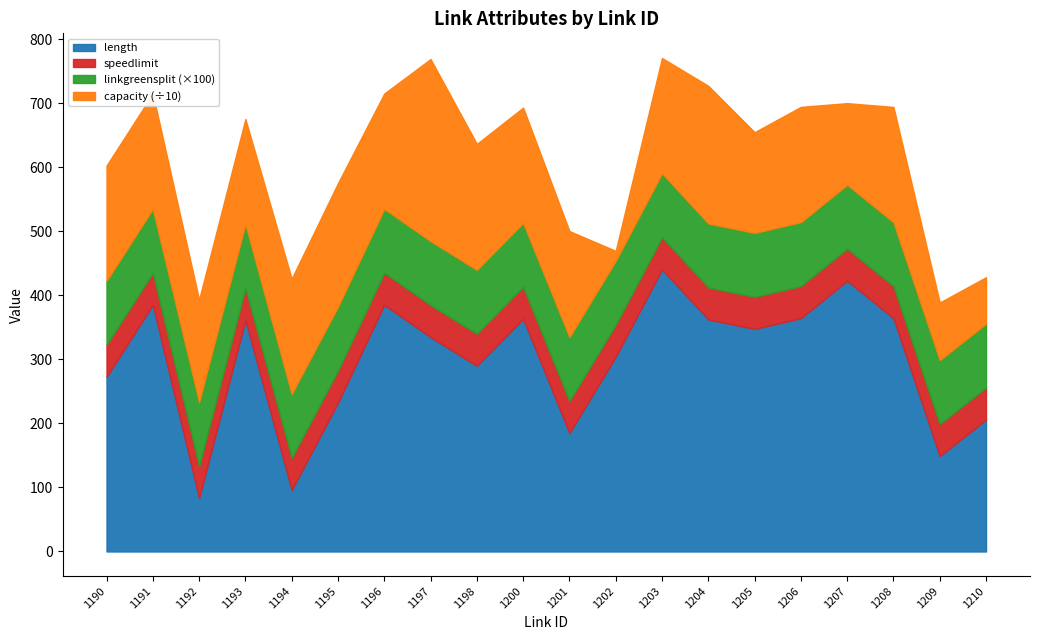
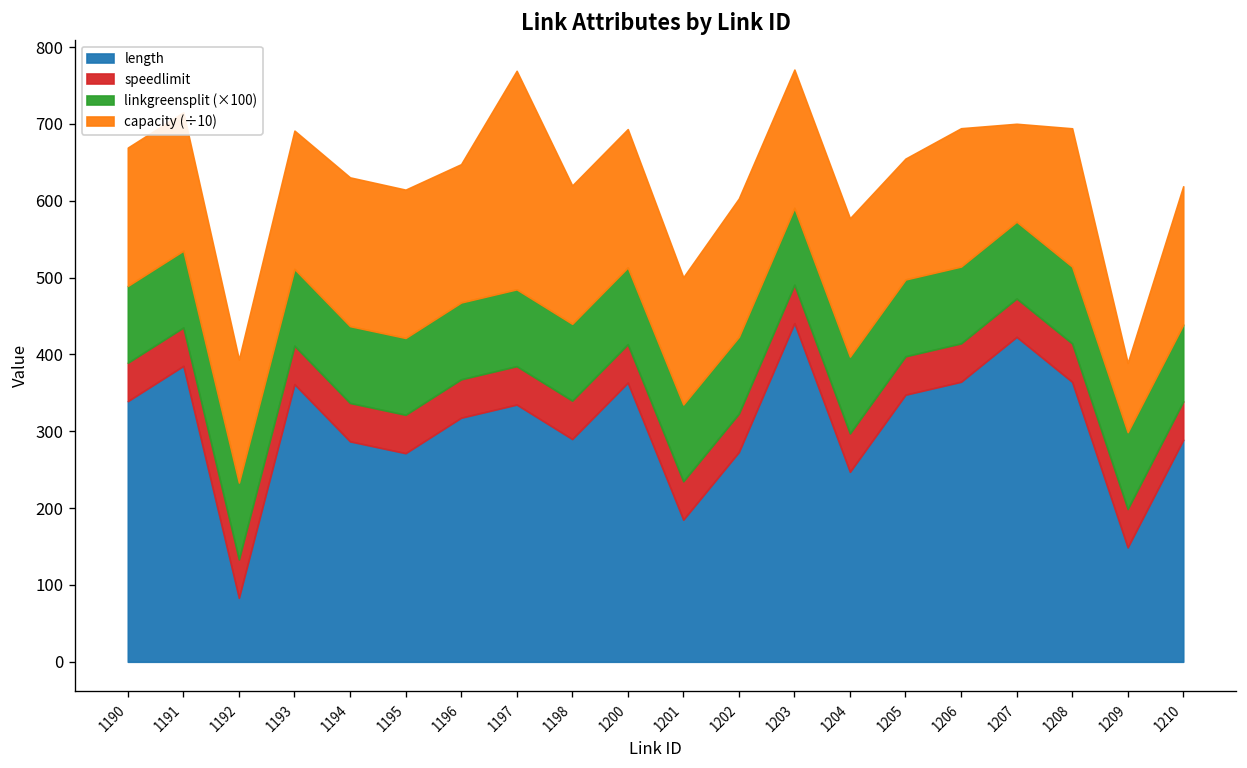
  {
    "length": {
-     "1190": 270,
+     "1190": 340,
      "1191": 390,
      "1192": 80,
      "1193": 360,
-     "1194": 100,
-     "1195": 230,
-     "1196": 390,
+     "1194": 290,
+     "1195": 270,
+     "1196": 320,
      "1197": 330,
      "1198": 290,
      "1200": 360,
      "1201": 180,
-     "1202": 300,
+     "1202": 270,
      "1203": 440,
-     "1204": 360,
+     "1204": 250,
      "1205": 350,
      "1206": 360,
      "1207": 420,
      "1208": 360,
      "1209": 150,
-     "1210": 210
+     "1210": 290
    },
    "speedlimit": {
      "1190": 50,
      "1191": 50,
      "1192": 50,
      "1193": 50,
      "1194": 50,
      "1195": 50,
      "1196": 50,
      "1197": 50,
      "1198": 50,
      "1200": 50,
      "1201": 50,
      "1202": 50,
      "1203": 50,
      "1204": 50,
      "1205": 50,
      "1206": 50,
      "1207": 50,
      "1208": 50,
      "1209": 50,
      "1210": 50
    },
    "linkgreensplit (×100)": {
      "1190": 100,
      "1191": 100,
      "1192": 100,
      "1193": 100,
      "1194": 100,
      "1195": 100,
      "1196": 100,
      "1197": 100,
      "1198": 100,
      "1200": 100,
      "1201": 100,
      "1202": 100,
      "1203": 100,
      "1204": 100,
      "1205": 100,
      "1206": 100,
      "1207": 100,
      "1208": 100,
      "1209": 100,
      "1210": 100
    },
    "capacity (÷10)": {
      "1190": 180,
      "1192": 160,
-     "1193": 160,
-     "1194": 180,
+     "1193": 180,
+     "1194": 190,
      "1195": 190,
      "1196": 180,
      "1197": 280,
-     "1198": 200,
+     "1198": 180,
      "1200": 180,
      "1201": 170,
-     "1202": 20,
+     "1202": 180,
      "1203": 180,
-     "1204": 210,
+     "1204": 180,
      "1205": 160,
      "1206": 180,
      "1207": 130,
      "1208": 180,
      "1209": 90,
-     "1210": 70
+     "1210": 180
    }
  }
